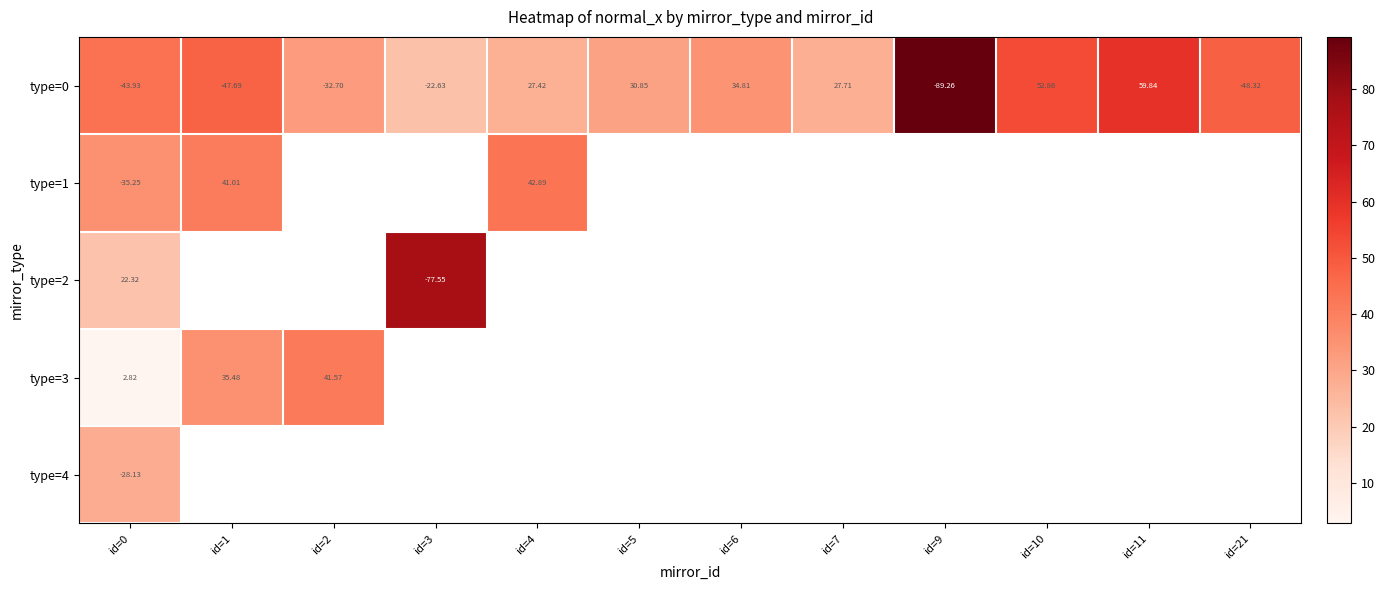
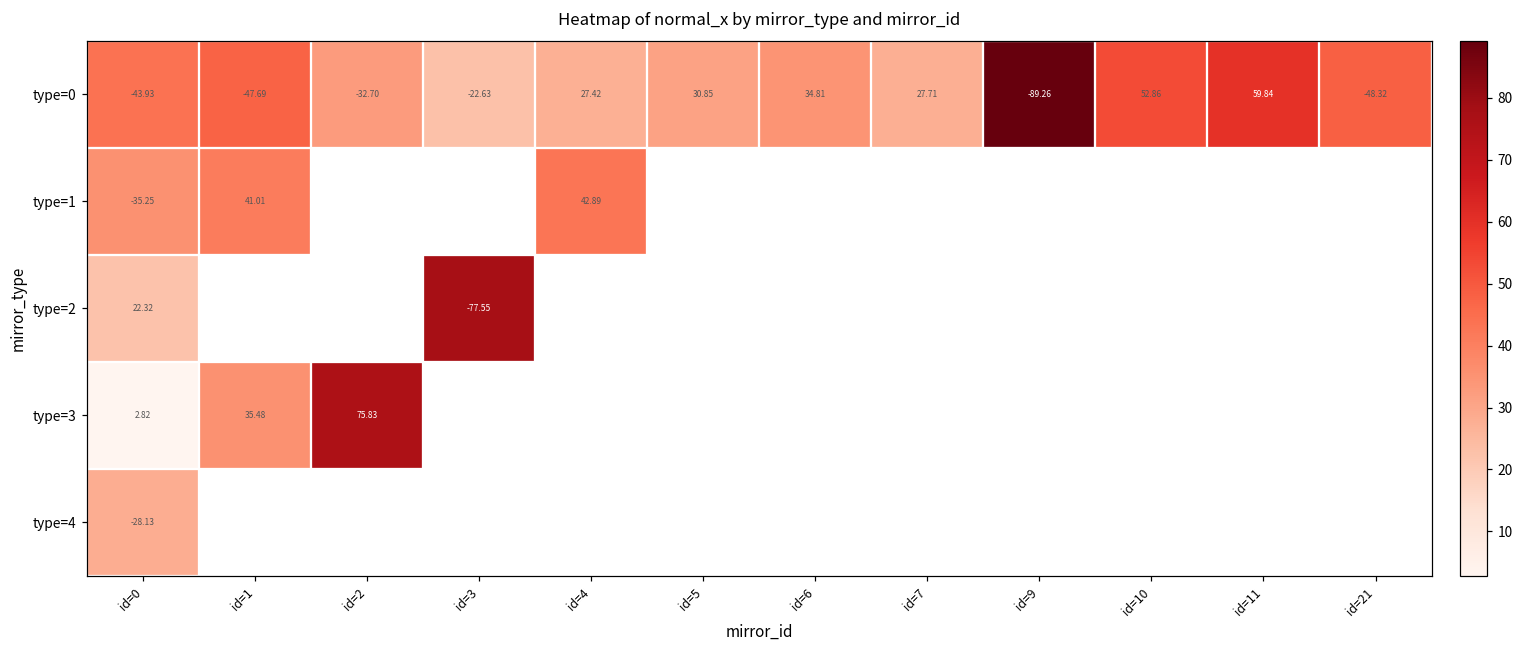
  {
    "type=0": {
      "id=0": -43.93,
      "id=1": -47.69,
      "id=2": -32.70,
      "id=3": -22.63,
      "id=4": 27.42,
      "id=5": 30.85,
      "id=6": 34.81,
      "id=7": 27.71,
      "id=9": -89.26,
      "id=10": 52.86,
      "id=11": 59.84,
      "id=21": -48.32
    },
    "type=1": {
      "id=0": -35.25,
      "id=1": 41.01,
      "id=4": 42.89
    },
    "type=2": {
      "id=0": 22.32,
      "id=3": -77.55
    },
    "type=3": {
      "id=0": 2.82,
      "id=1": 35.48,
-     "id=2": 41.57
+     "id=2": 75.83
    },
    "type=4": {
      "id=0": -28.13
    }
  }
